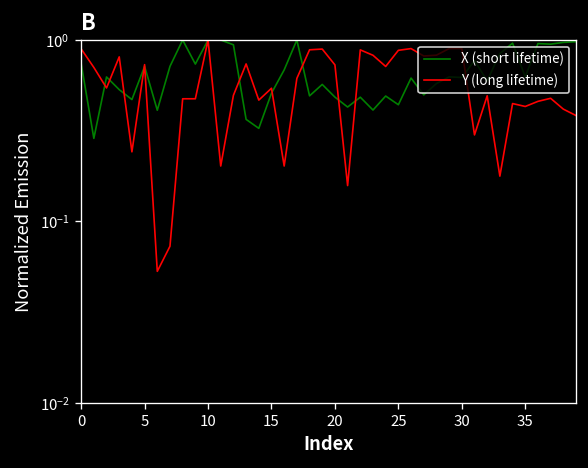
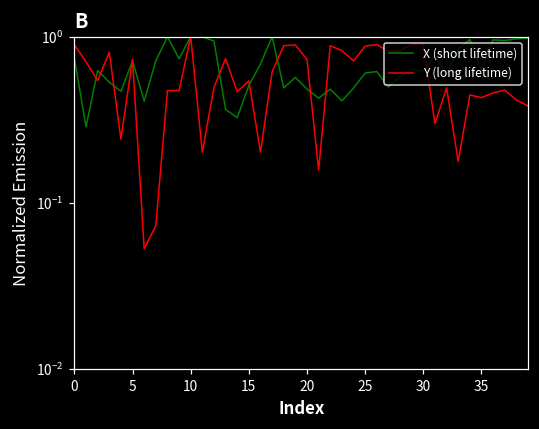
  {
    "X (short lifetime)": {
      "0": 0.7,
      "15": 0.51,
      "20": 0.48,
-     "25": 0.44
+     "25": 0.60
    },
    "Y (long lifetime)": {
      "0": 0.9,
      "15": 0.54,
      "20": 0.7,
      "25": 0.9,
      "35": 0.43
    }
  }
